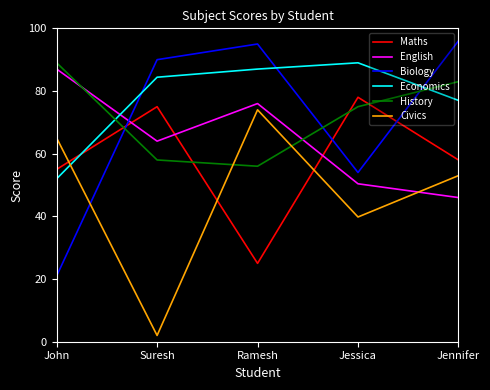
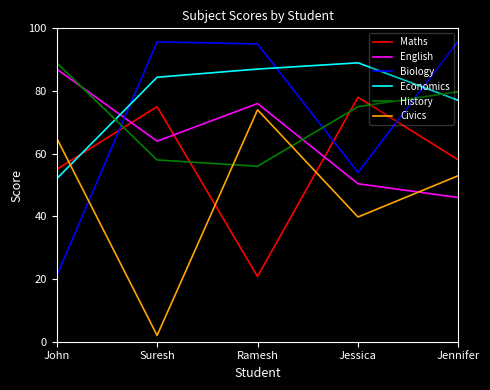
  {
    "Maths": {
      "John": 55,
      "Suresh": 75,
-     "Ramesh": 25,
+     "Ramesh": 21,
      "Jessica": 78,
      "Jennifer": 58
    },
    "English": {
      "John": 87,
      "Suresh": 64,
      "Ramesh": 76,
      "Jessica": 50,
      "Jennifer": 46
    },
    "Biology": {
      "John": 21,
-     "Suresh": 90,
+     "Suresh": 96,
      "Ramesh": 95,
      "Jessica": 54,
      "Jennifer": 96
    },
    "Economics": {
      "John": 52,
      "Suresh": 84,
      "Ramesh": 87,
      "Jessica": 89,
      "Jennifer": 77
    },
    "History": {
      "John": 89,
      "Suresh": 58,
      "Ramesh": 56,
      "Jessica": 75,
-     "Jennifer": 83
+     "Jennifer": 80
    },
    "Civics": {
      "John": 65,
      "Suresh": 2,
      "Ramesh": 74,
      "Jessica": 40,
      "Jennifer": 53
    }
  }
